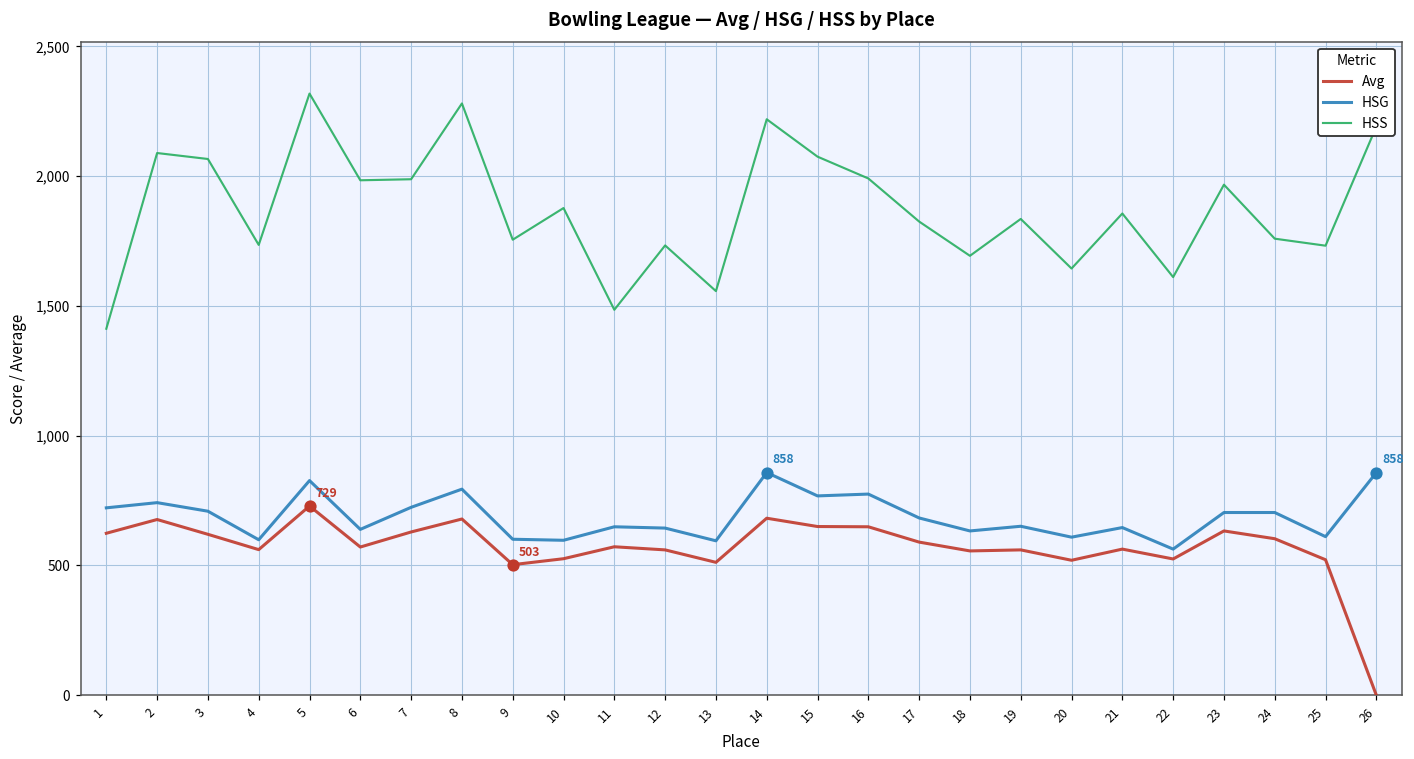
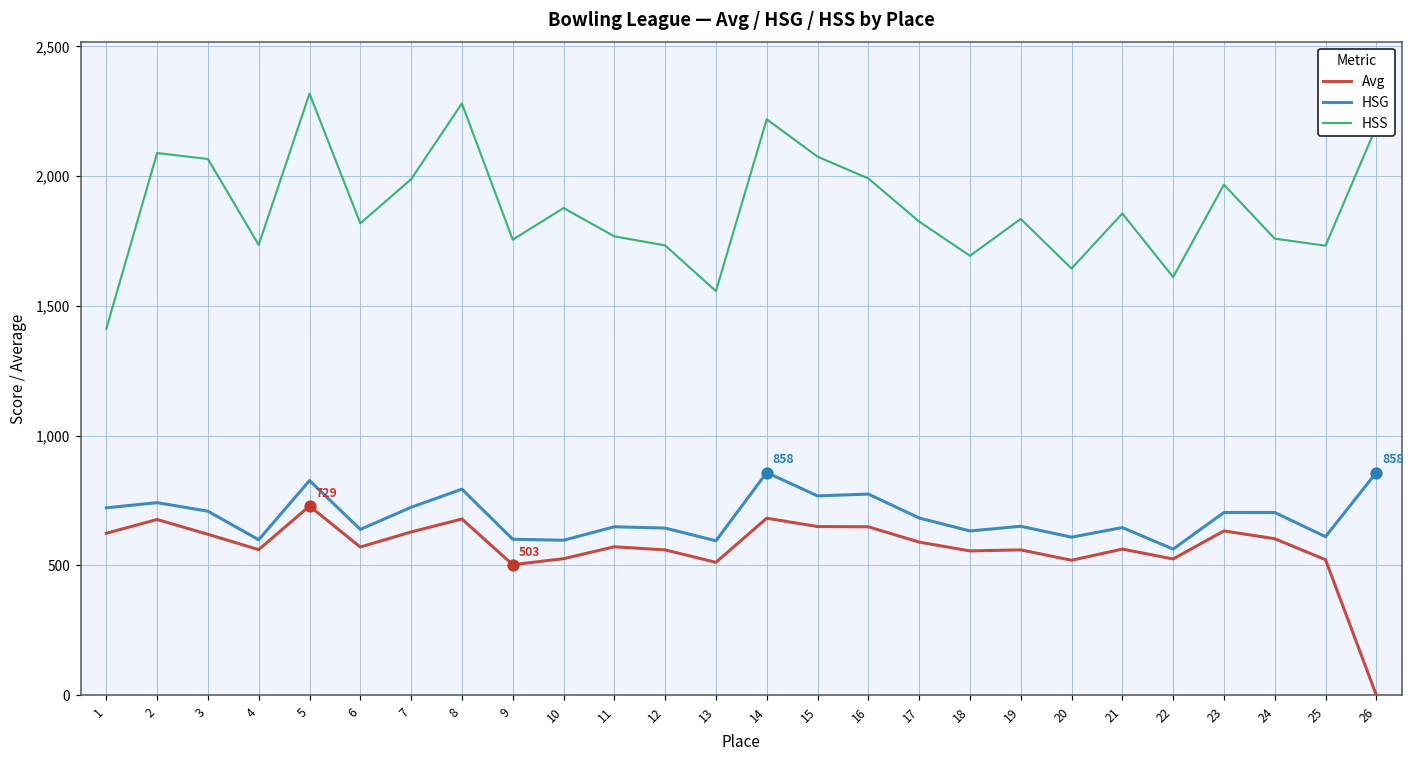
  {
    "HSS": {
      "1": "1,410",
      "2": "2,090",
      "3": "2,070",
      "4": "1,740",
      "5": "2,320",
-     "6": "1,980",
+     "6": "1,820",
      "7": "1,990",
      "8": "2,280",
      "9": "1,760",
      "10": "1,880",
-     "11": "1,490",
+     "11": "1,770",
      "12": "1,730",
      "13": "1,560",
      "14": "2,220",
      "15": "2,080",
      "16": "1,990",
      "17": "1,830",
      "18": "1,690",
      "19": "1,840",
      "20": "1,640",
      "21": "1,860",
      "22": "1,610",
      "23": "1,970",
      "24": "1,760",
      "25": "1,730"
    }
  }
